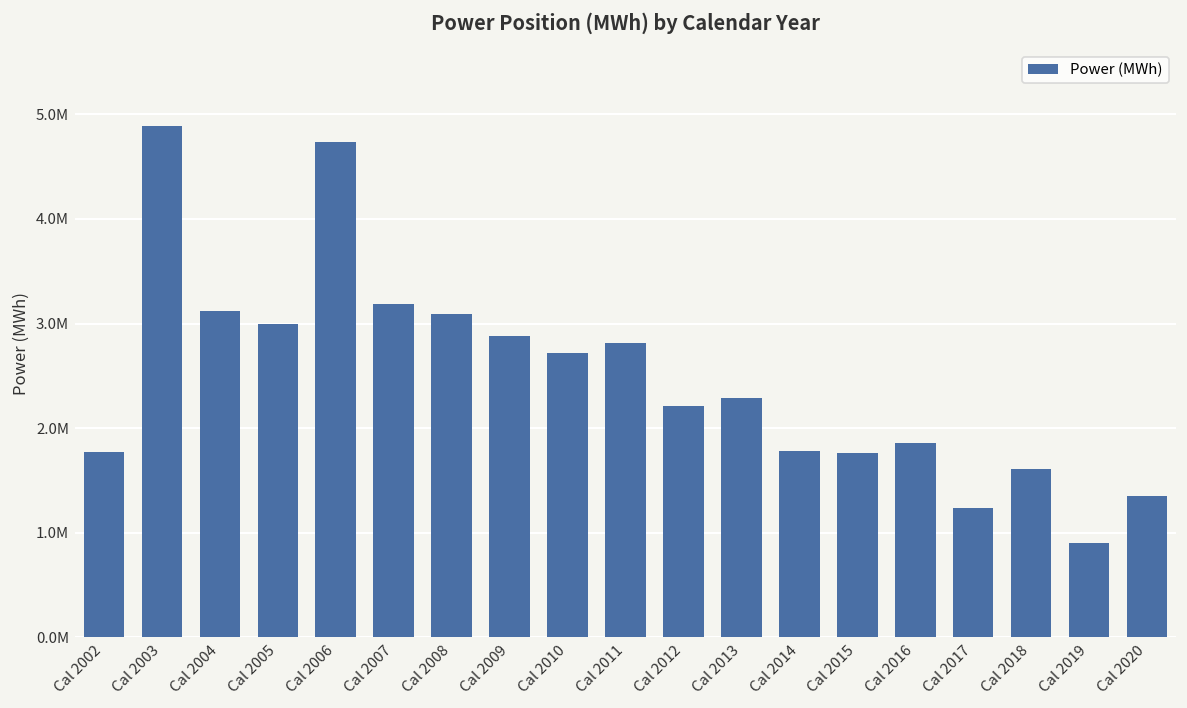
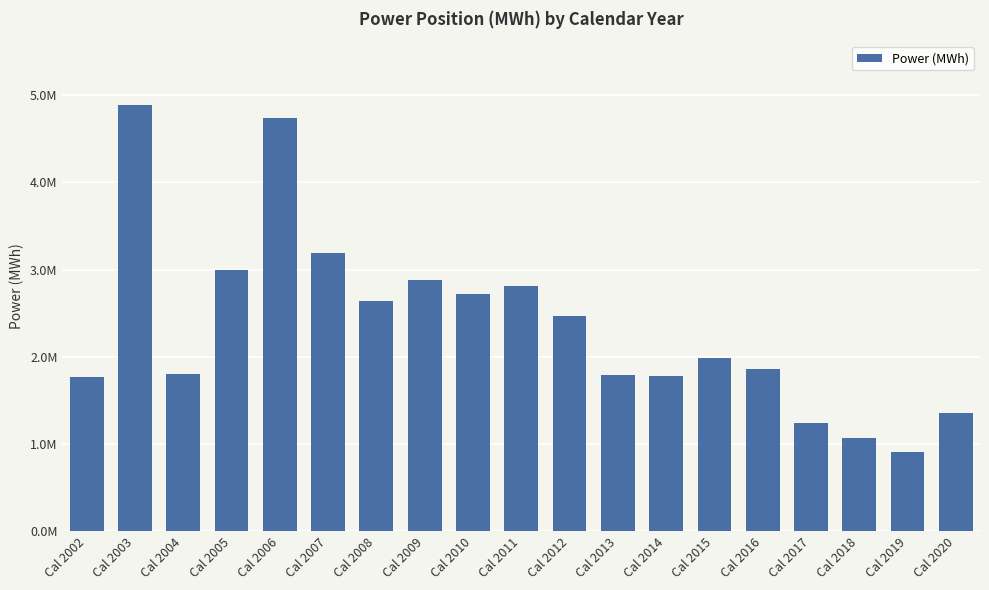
  {
    "Cal 2002": 1800000,
    "Cal 2003": 4900000,
-   "Cal 2004": 3100000,
+   "Cal 2004": 1800000,
    "Cal 2005": 3000000,
    "Cal 2006": 4700000,
    "Cal 2007": 3200000,
-   "Cal 2008": 3100000,
+   "Cal 2008": 2600000,
    "Cal 2009": 2900000,
    "Cal 2010": 2700000,
    "Cal 2011": 2800000,
-   "Cal 2012": 2200000,
-   "Cal 2013": 2300000,
+   "Cal 2012": 2500000,
+   "Cal 2013": 1800000,
    "Cal 2014": 1800000,
-   "Cal 2015": 1800000,
+   "Cal 2015": 2000000,
    "Cal 2016": 1900000,
    "Cal 2017": 1200000,
-   "Cal 2018": 1600000,
+   "Cal 2018": 1100000,
    "Cal 2019": 900000,
    "Cal 2020": 1400000
  }
